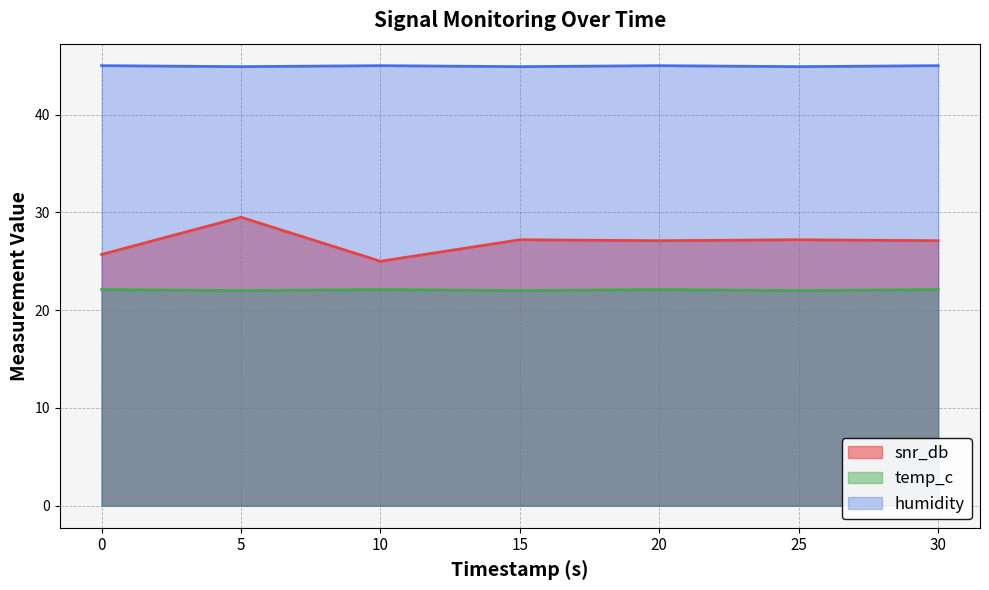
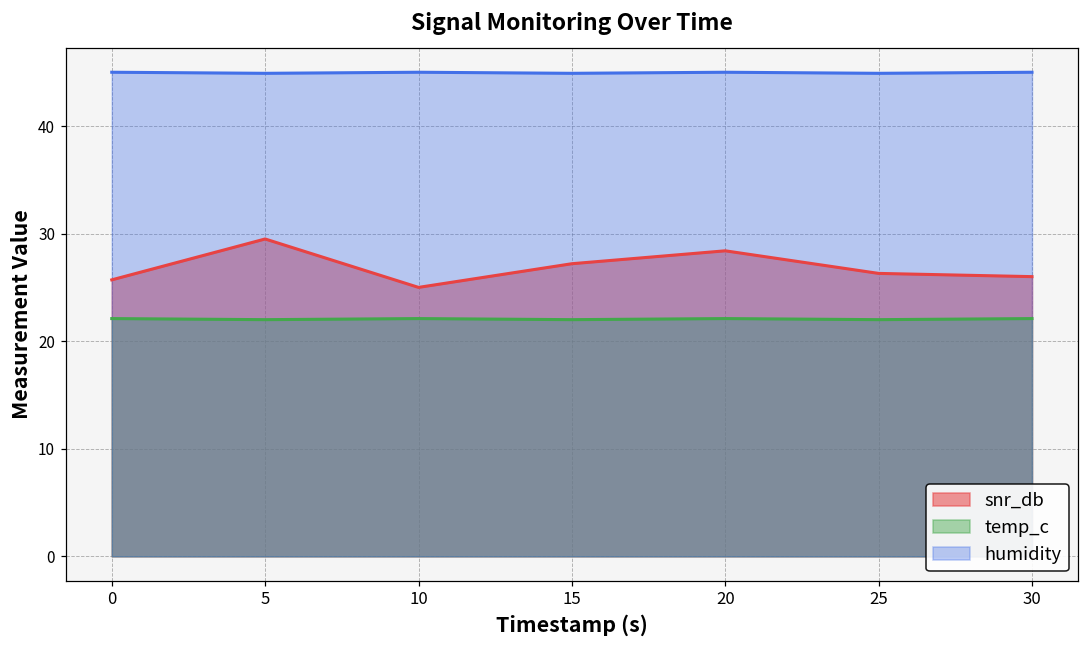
  {
    "snr_db": {
      "0": 26,
      "5": 30,
      "10": 25,
      "15": 27,
-     "20": 27,
-     "25": 27,
-     "30": 27
+     "20": 28,
+     "25": 26,
+     "30": 26
    },
    "temp_c": {
      "0": 22,
      "5": 22,
      "10": 22,
      "15": 22,
      "20": 22,
      "25": 22,
      "30": 22
    },
    "humidity": {
      "0": 45,
      "5": 45,
      "10": 45,
      "15": 45,
      "20": 45,
      "25": 45,
      "30": 45
    }
  }
